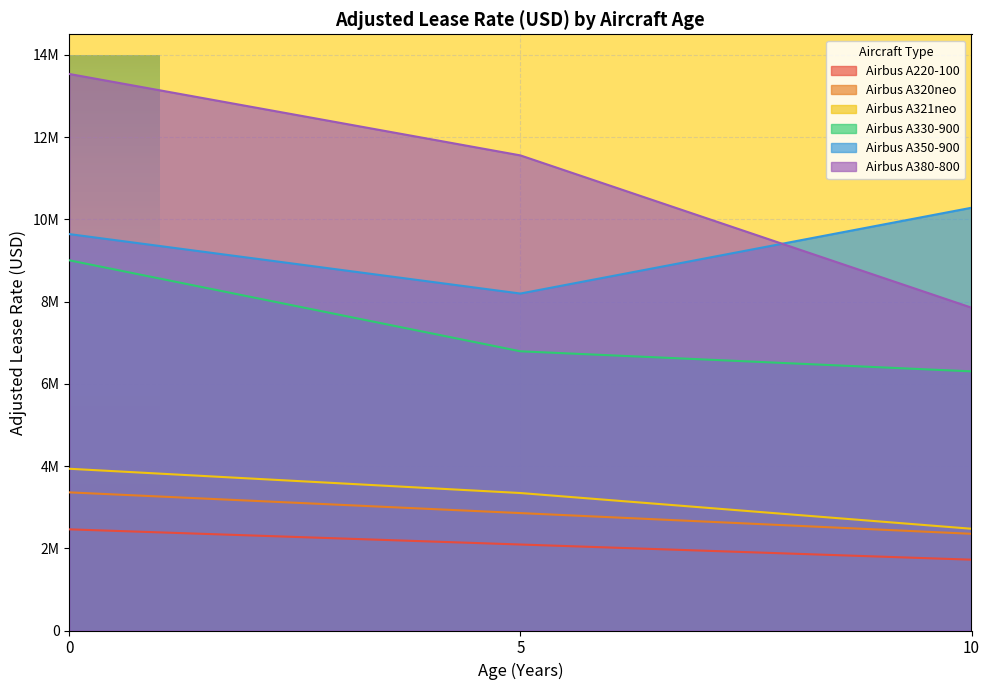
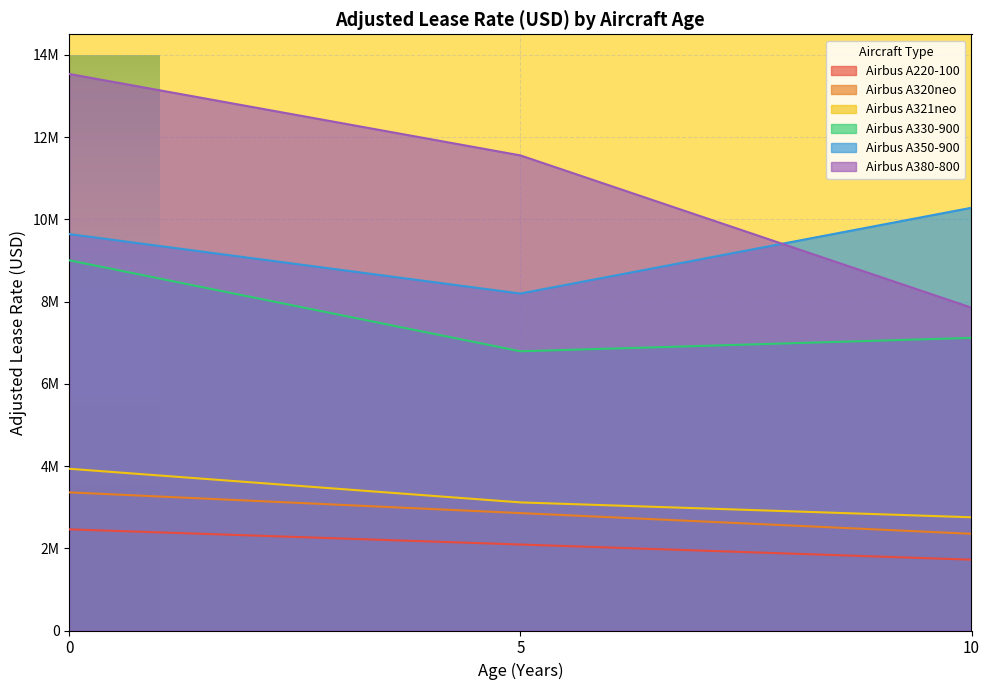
  {
    "Airbus A321neo": {
      "0": 3900000,
-     "5": 3300000,
-     "10": 2500000
+     "5": 3100000,
+     "10": 2800000
    },
    "Airbus A330-900": {
      "0": 9000000,
      "5": 6800000,
-     "10": 6300000
+     "10": 7100000
    },
    "Airbus A350-900": {
      "0": 9600000,
      "5": 8200000,
      "10": 10300000
    },
    "Airbus A380-800": {
      "0": 13500000,
      "5": 11600000,
      "10": 7900000
    }
  }
